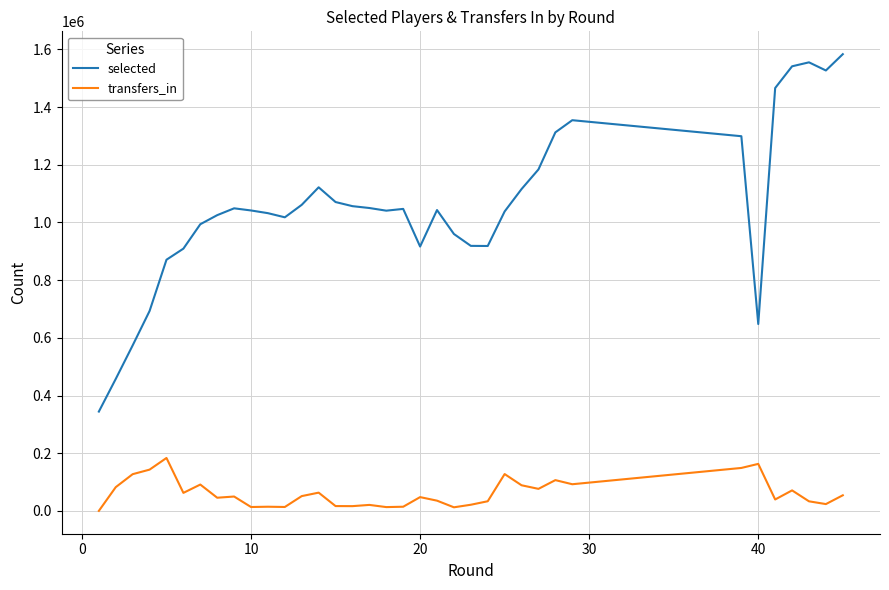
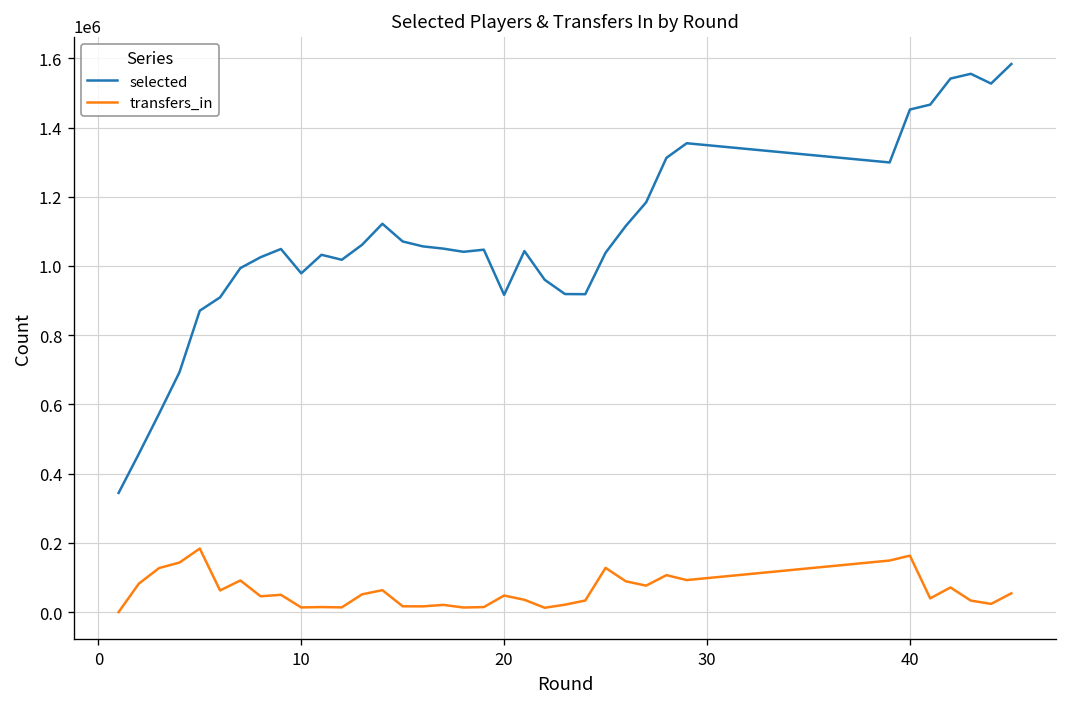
  {
    "selected": {
-     "10": 1040000,
+     "10": 980000,
      "20": 920000,
-     "40": 650000
+     "40": 1450000
    },
    "transfers_in": {
      "10": 10000,
      "20": 50000,
      "40": 160000
    }
  }
